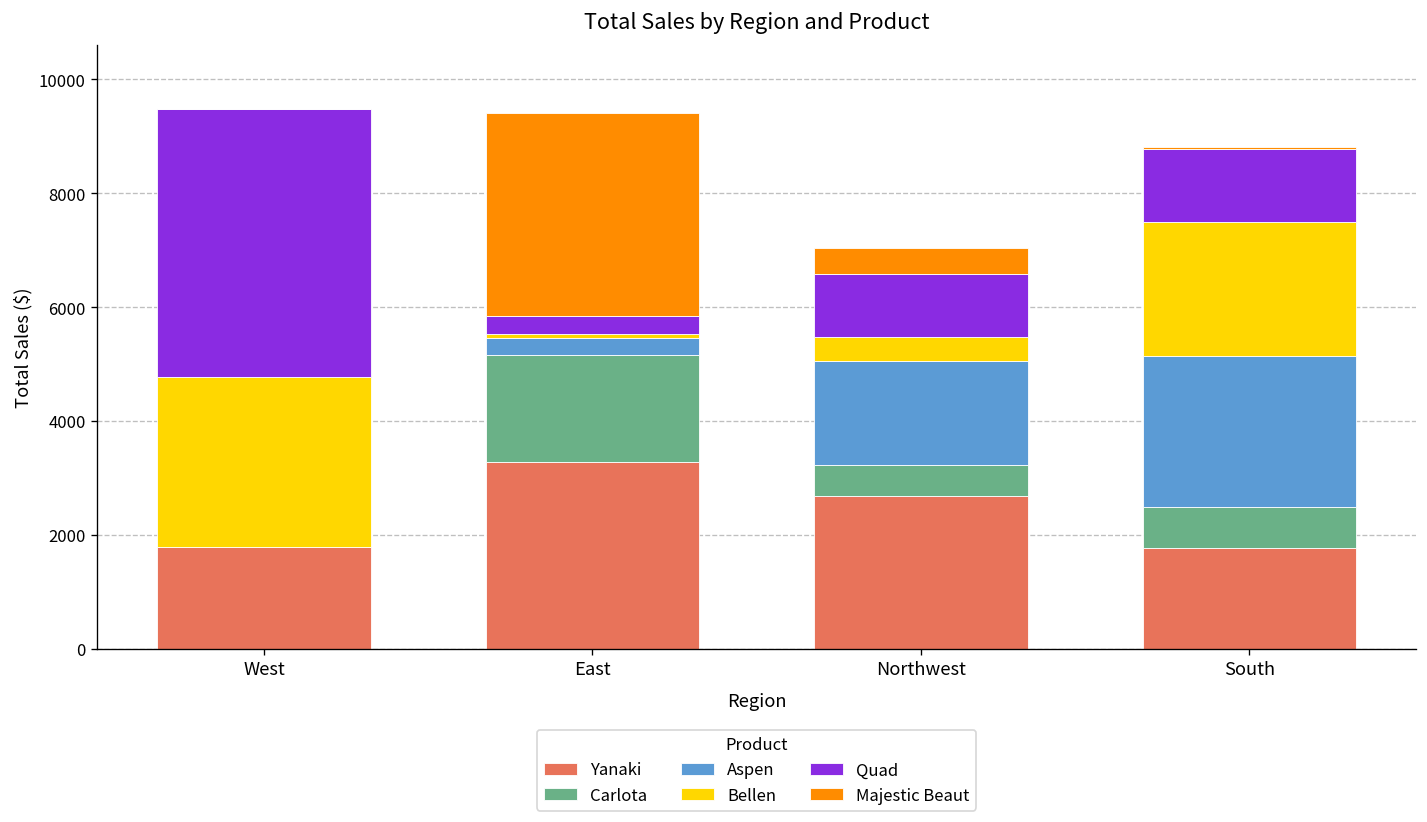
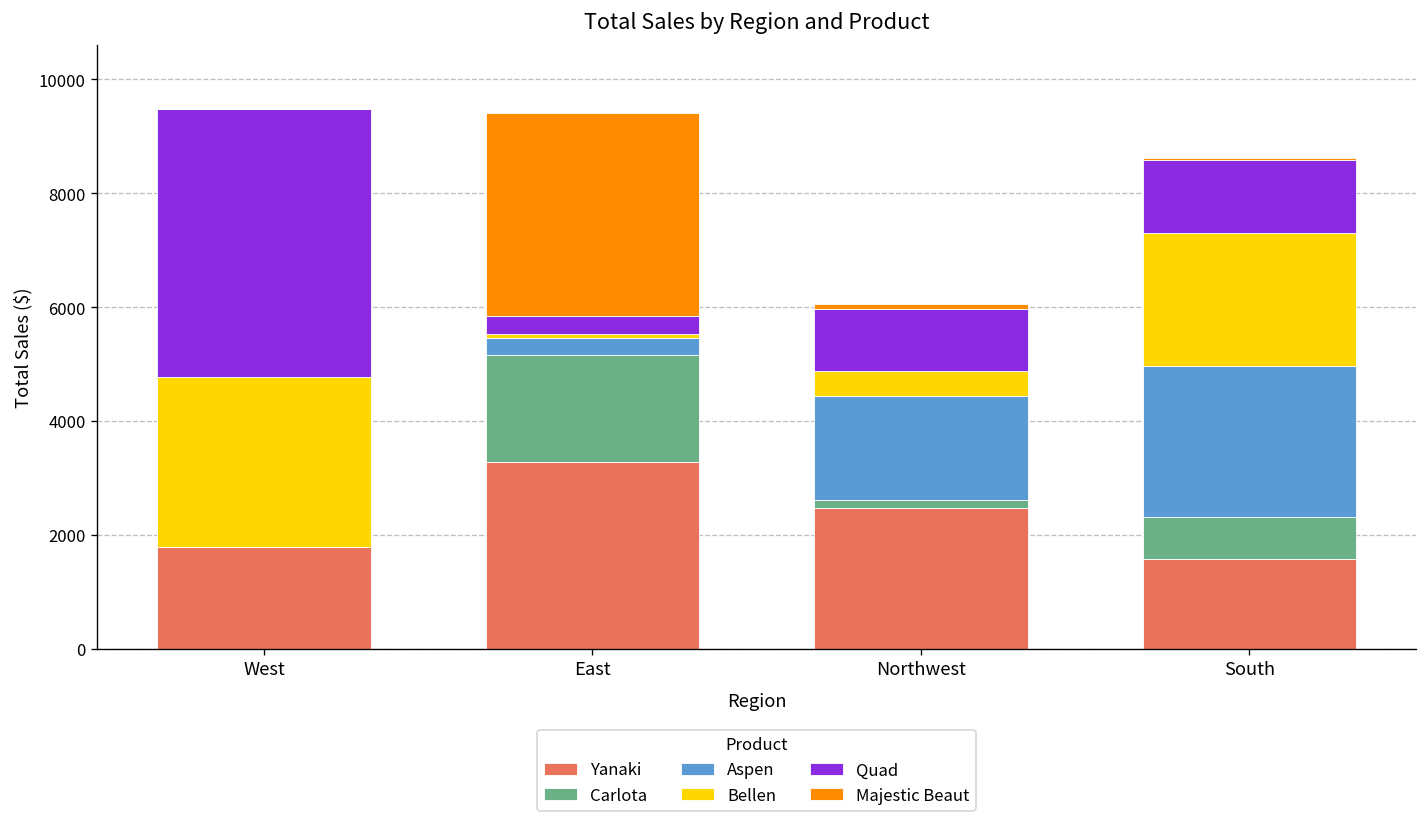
  {
    "Yanaki": {
      "West": 1800,
      "East": 3300,
-     "Northwest": 2700,
-     "South": 1800
+     "Northwest": 2500,
+     "South": 1600
    },
    "Carlota": {
      "West": 0,
      "East": 1900,
-     "Northwest": 500,
+     "Northwest": 100,
      "South": 700
    },
    "Aspen": {
      "West": 0,
      "East": 300,
      "Northwest": 1800,
      "South": 2700
    },
    "Bellen": {
      "West": 3000,
      "East": 100,
      "Northwest": 400,
      "South": 2300
    },
    "Quad": {
      "West": 4700,
      "East": 300,
      "Northwest": 1100,
      "South": 1300
    },
    "Majestic Beaut": {
      "West": 0,
      "East": 3600,
-     "Northwest": 500
+     "Northwest": 100
    }
  }
